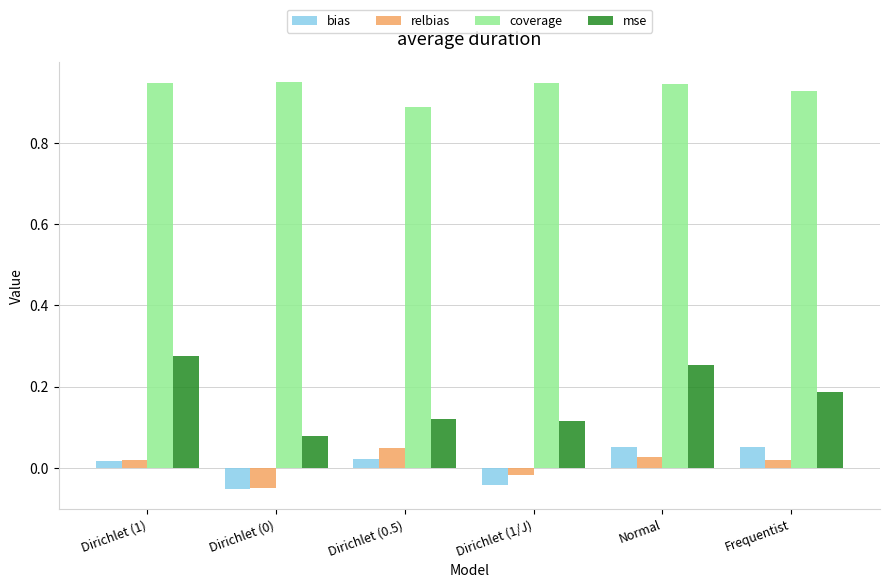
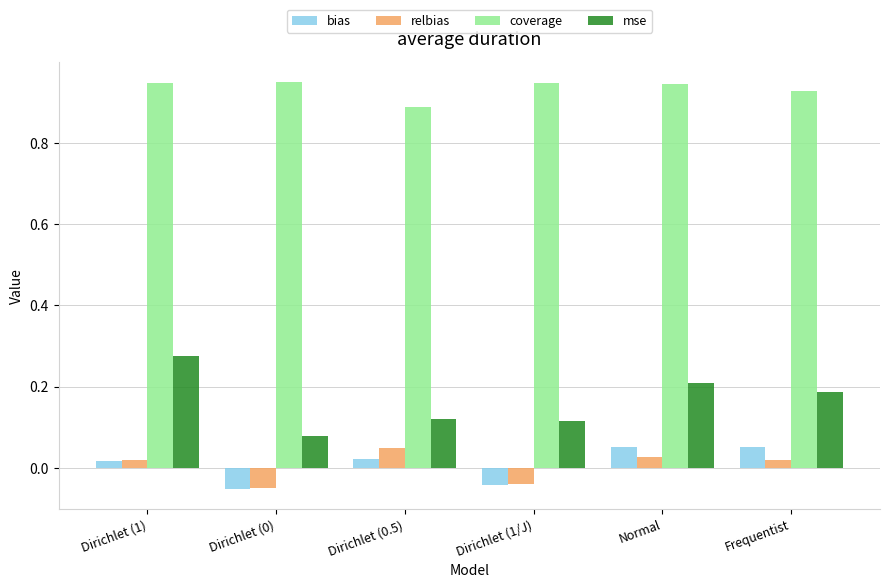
  {
    "bias": {
      "Dirichlet (1)": 0.02,
      "Dirichlet (0)": -0.05,
      "Dirichlet (0.5)": 0.02,
      "Dirichlet (1/J)": -0.04,
      "Normal": 0.05,
      "Frequentist": 0.05
    },
    "relbias": {
      "Dirichlet (1)": 0.02,
      "Dirichlet (0)": -0.05,
      "Dirichlet (0.5)": 0.05,
-     "Dirichlet (1/J)": -0.02,
+     "Dirichlet (1/J)": -0.04,
      "Normal": 0.03,
      "Frequentist": 0.02
    },
    "coverage": {
      "Dirichlet (1)": 0.95,
      "Dirichlet (0)": 0.95,
      "Dirichlet (0.5)": 0.89,
      "Dirichlet (1/J)": 0.95,
      "Normal": 0.95,
      "Frequentist": 0.93
    },
    "mse": {
      "Dirichlet (1)": 0.27,
      "Dirichlet (0)": 0.08,
      "Dirichlet (0.5)": 0.12,
      "Dirichlet (1/J)": 0.12,
-     "Normal": 0.25,
+     "Normal": 0.21,
      "Frequentist": 0.19
    }
  }
